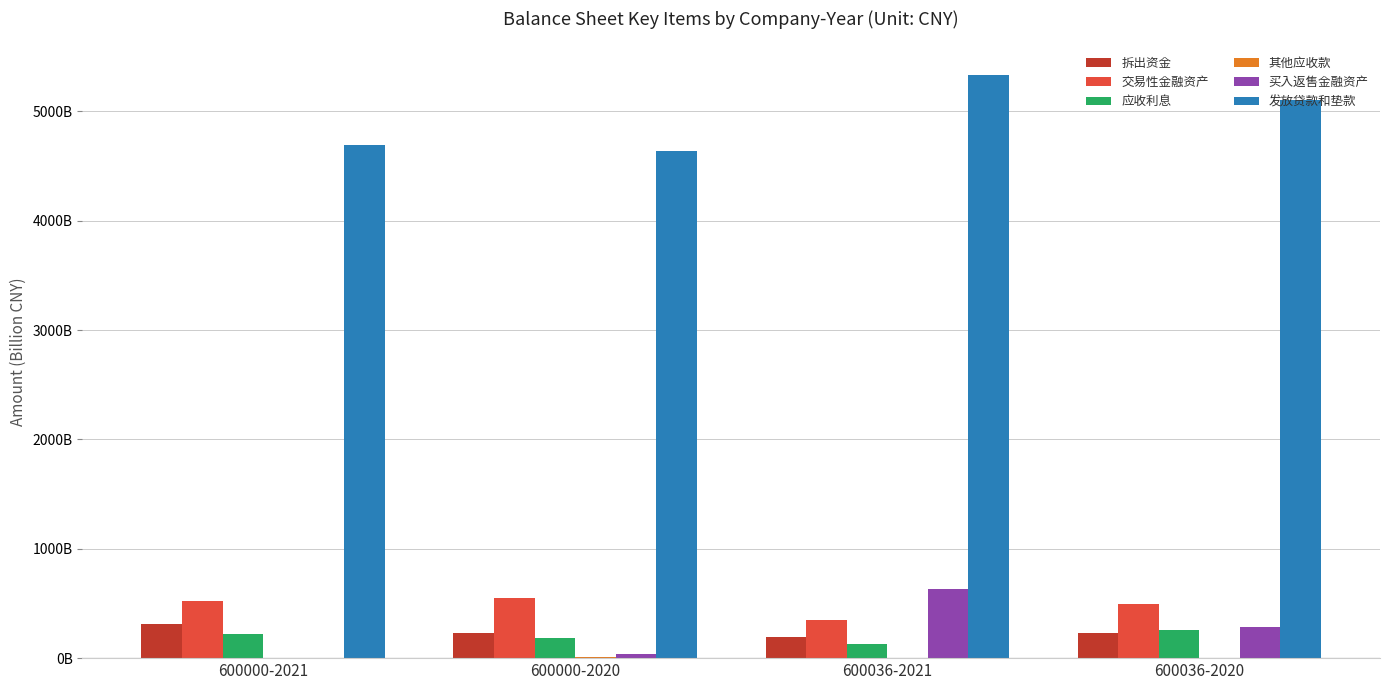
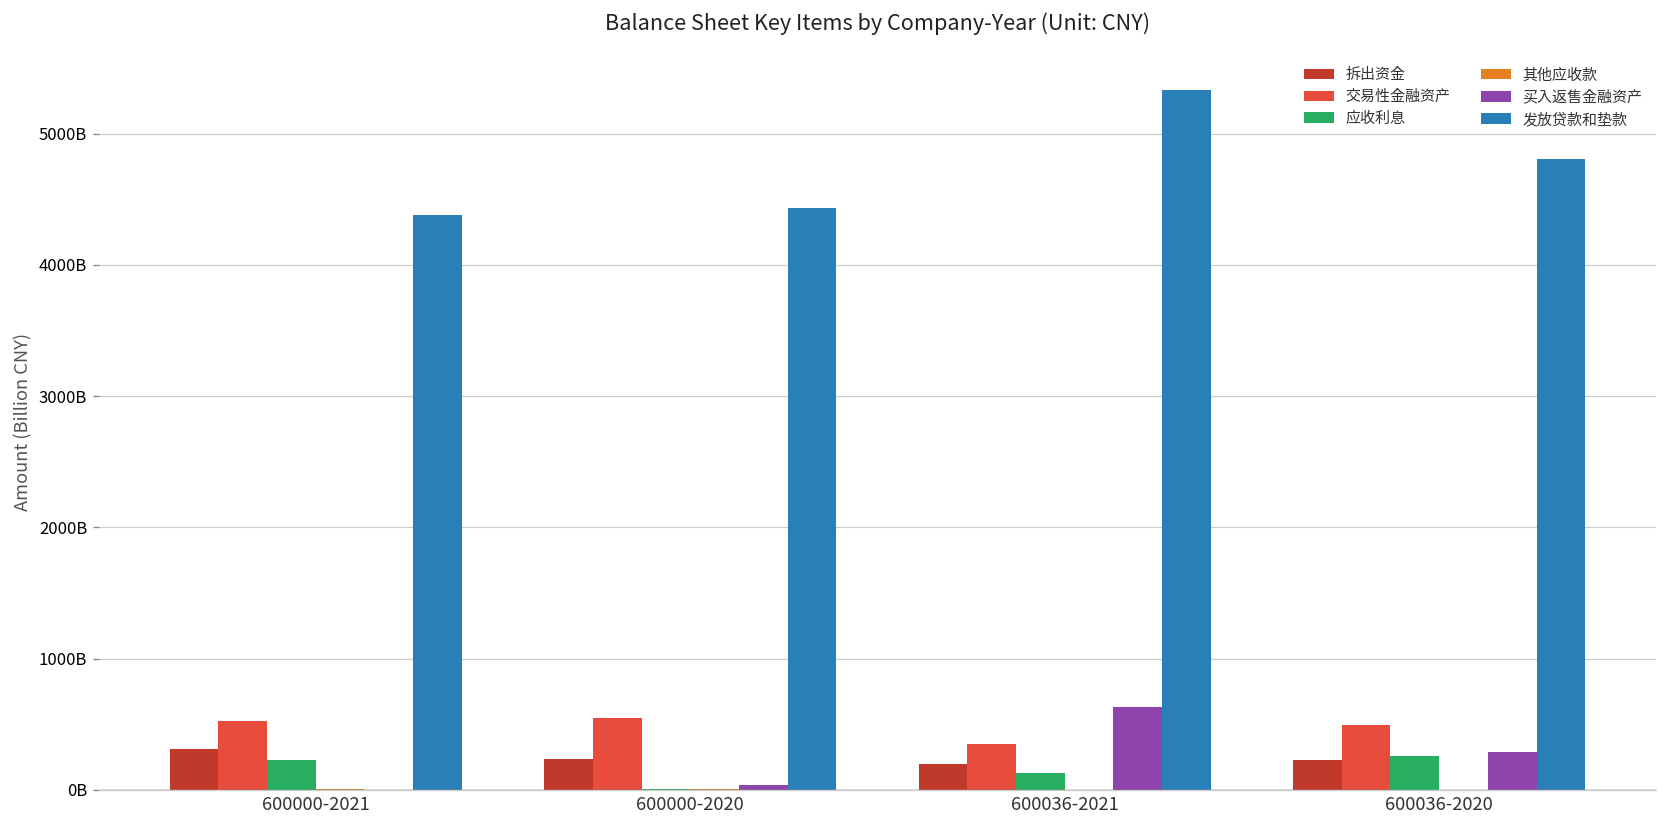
  {
    "应收利息": {
      "600000-2021": 220000000000,
-     "600000-2020": 180000000000,
+     "600000-2020": 0,
      "600036-2021": 130000000000,
      "600036-2020": 260000000000
    },
    "买入返售金融资产": {
      "600000-2020": 40000000000,
      "600036-2021": 630000000000,
      "600036-2020": 290000000000
    },
    "发放贷款和垫款": {
-     "600000-2021": 4690000000000,
-     "600000-2020": 4640000000000,
+     "600000-2021": 4380000000000,
+     "600000-2020": 4430000000000,
      "600036-2021": 5340000000000,
-     "600036-2020": 5100000000000
+     "600036-2020": 4800000000000
    }
  }
